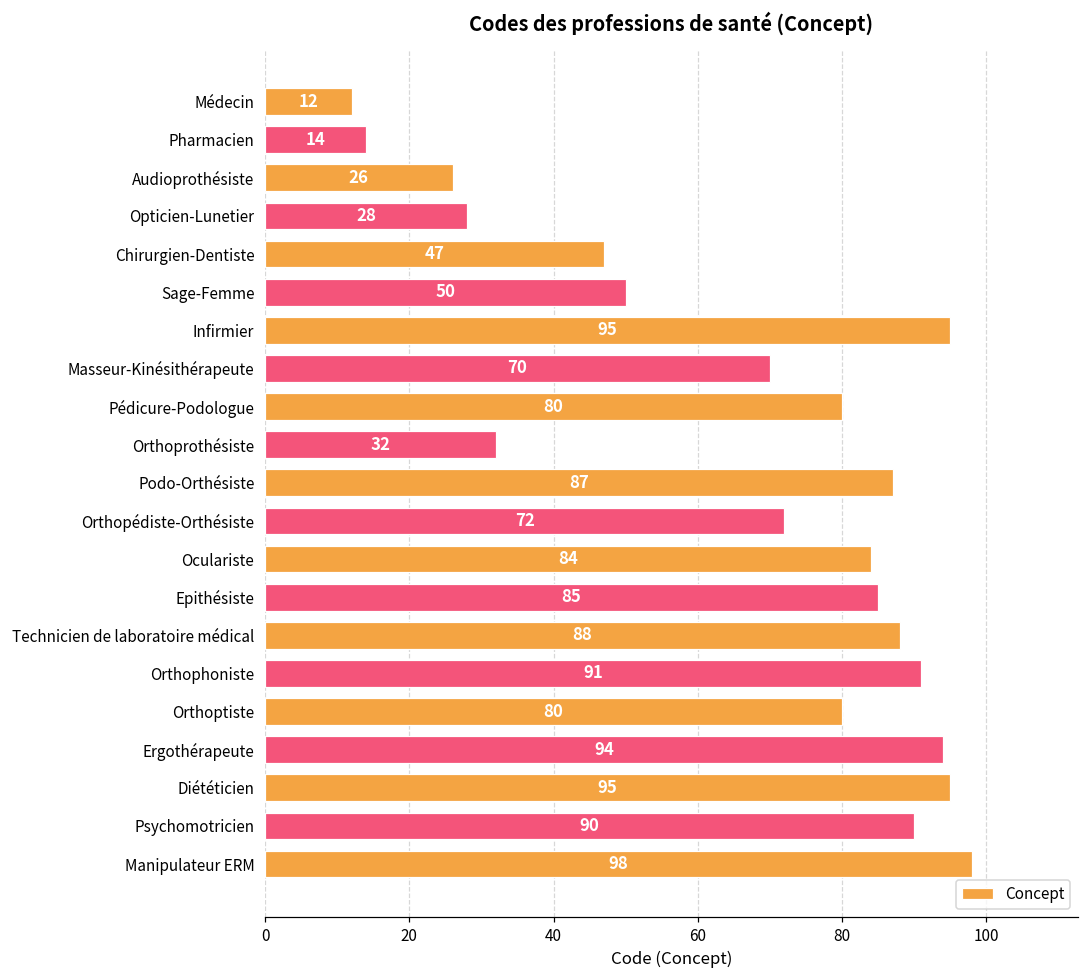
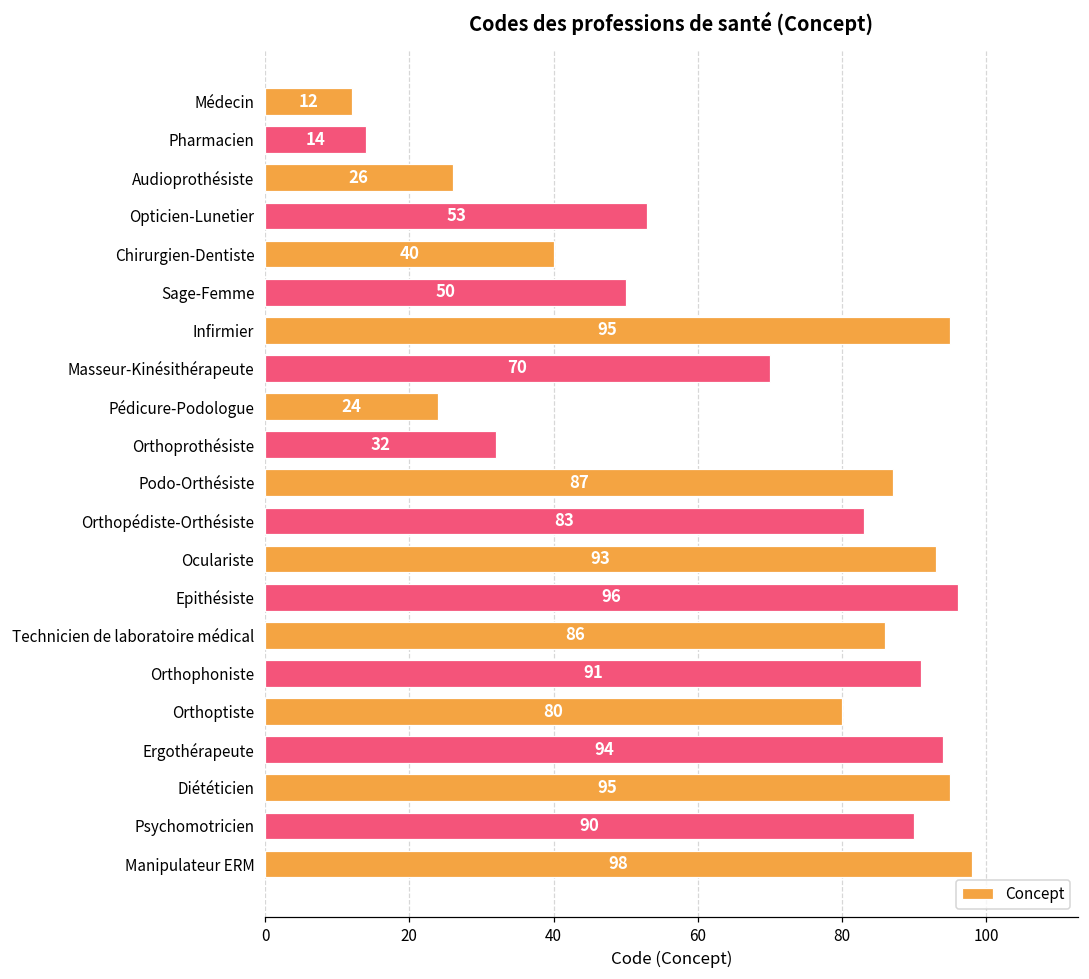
  {
    "Médecin": 12,
    "Pharmacien": 14,
    "Audioprothésiste": 26,
-   "Opticien-Lunetier": 28,
-   "Chirurgien-Dentiste": 47,
+   "Opticien-Lunetier": 53,
+   "Chirurgien-Dentiste": 40,
    "Sage-Femme": 50,
    "Infirmier": 95,
    "Masseur-Kinésithérapeute": 70,
-   "Pédicure-Podologue": 80,
+   "Pédicure-Podologue": 24,
    "Orthoprothésiste": 32,
    "Podo-Orthésiste": 87,
-   "Orthopédiste-Orthésiste": 72,
-   "Oculariste": 84,
-   "Epithésiste": 85,
-   "Technicien de laboratoire médical": 88,
+   "Orthopédiste-Orthésiste": 83,
+   "Oculariste": 93,
+   "Epithésiste": 96,
+   "Technicien de laboratoire médical": 86,
    "Orthophoniste": 91,
    "Orthoptiste": 80,
    "Ergothérapeute": 94,
    "Diététicien": 95,
    "Psychomotricien": 90,
    "Manipulateur ERM": 98
  }
